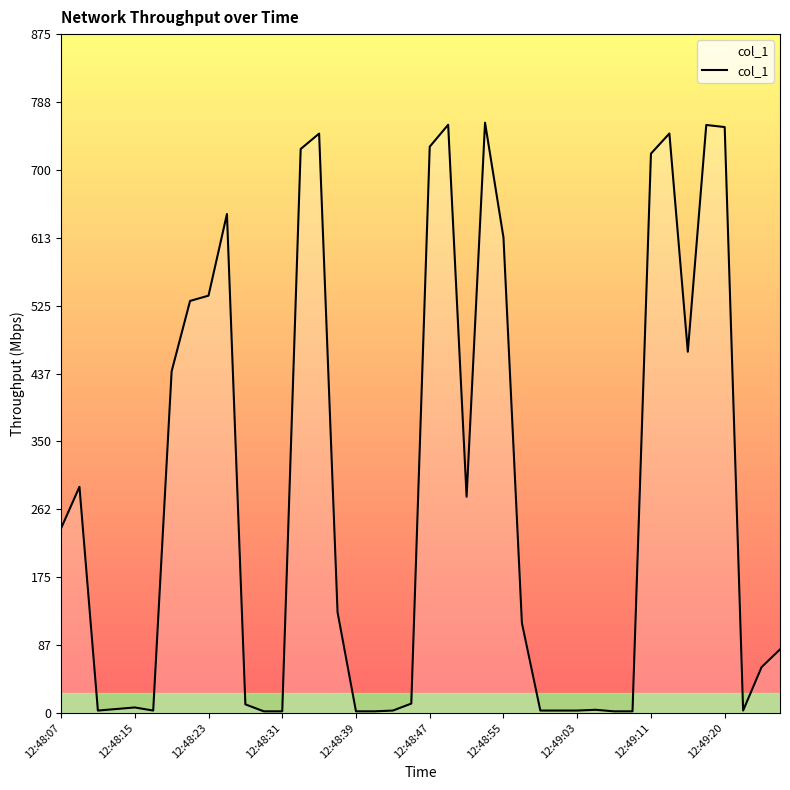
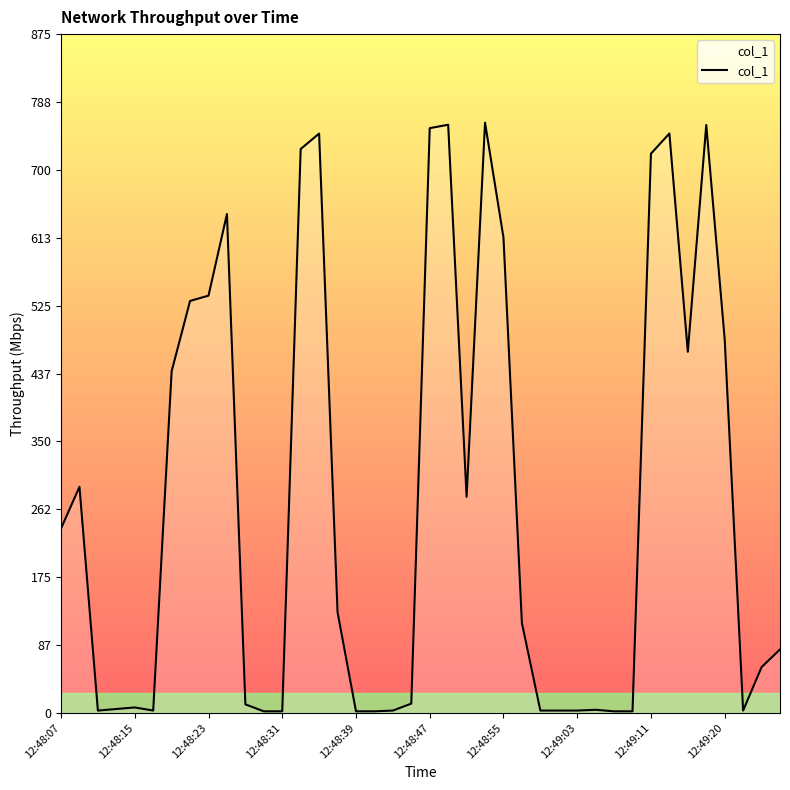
  {
    "12:48:07": 240,
    "12:48:23": 540,
-   "12:48:47": 730,
+   "12:48:47": 750,
    "12:48:55": 610,
    "12:49:11": 720,
-   "12:49:20": 760
+   "12:49:20": 480
  }
